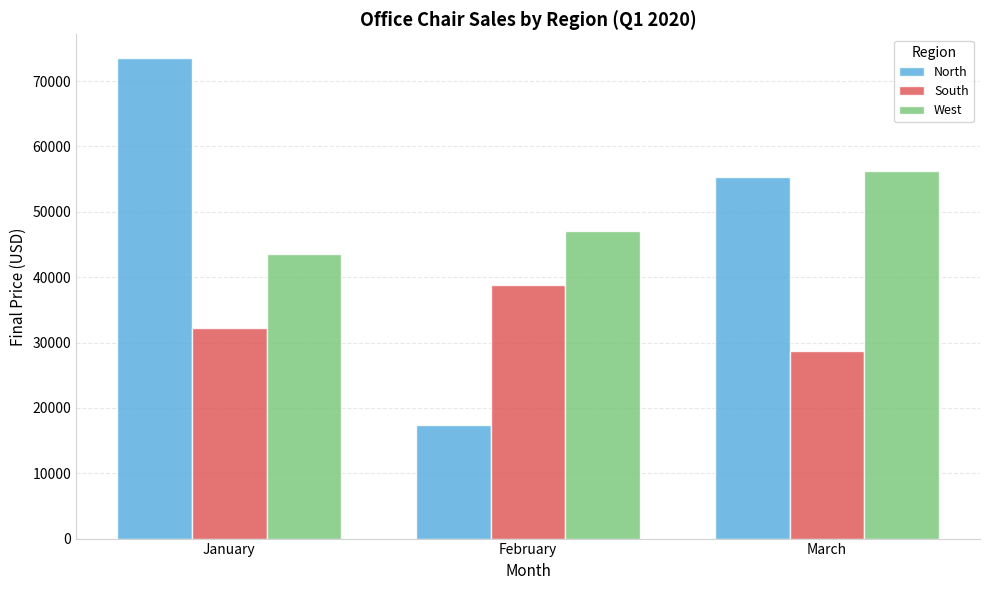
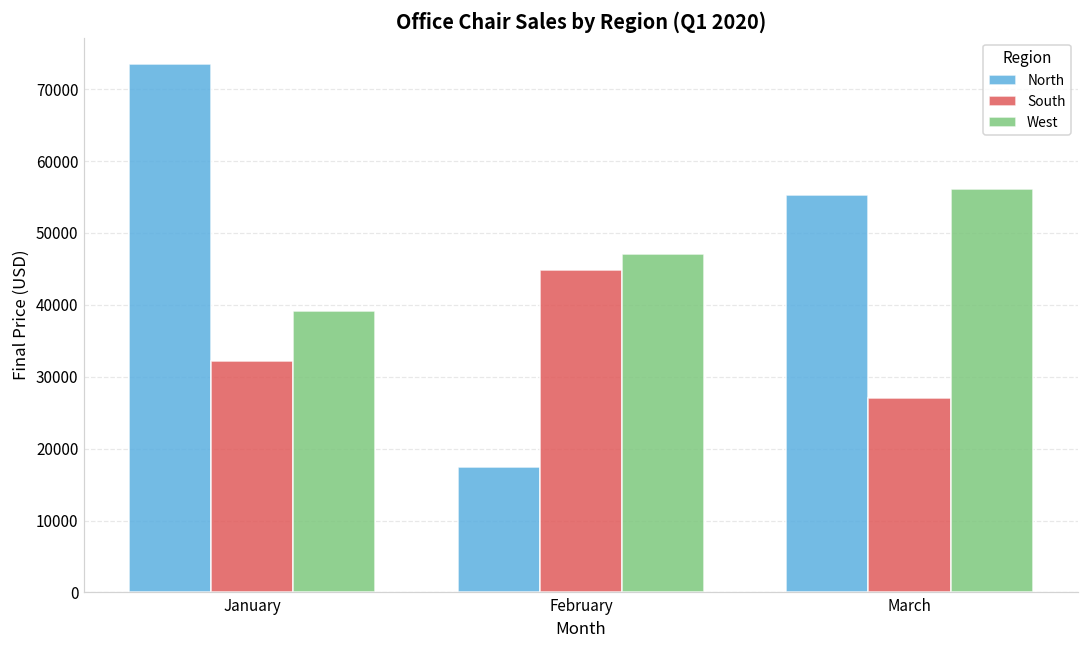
  {
    "North": {
      "January": 73000,
      "February": 17000,
      "March": 55000
    },
    "South": {
      "January": 32000,
-     "February": 39000,
-     "March": 29000
+     "February": 45000,
+     "March": 27000
    },
    "West": {
-     "January": 43000,
+     "January": 39000,
      "February": 47000,
      "March": 56000
    }
  }
